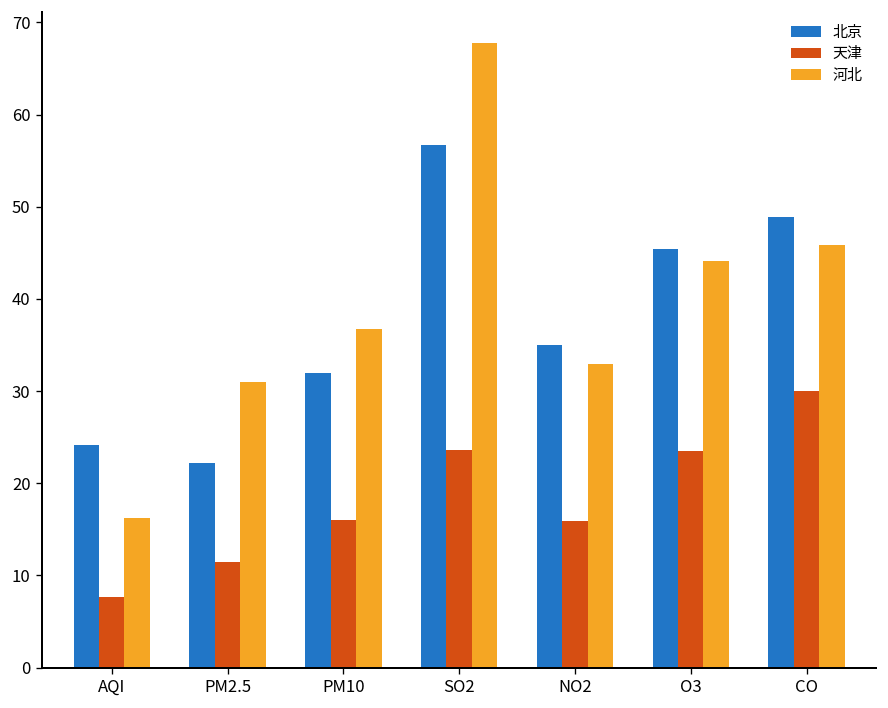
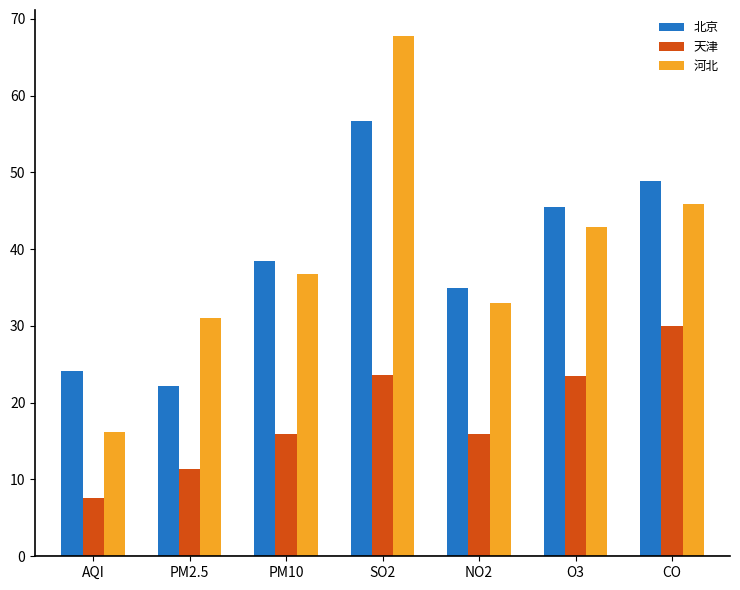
  {
    "北京": {
      "AQI": 24,
      "PM2.5": 22,
-     "PM10": 32,
+     "PM10": 38,
      "SO2": 57,
      "NO2": 35,
      "O3": 45,
      "CO": 49
    },
    "天津": {
      "AQI": 8,
      "PM2.5": 11,
      "PM10": 16,
      "SO2": 24,
      "NO2": 16,
      "O3": 23,
      "CO": 30
    },
    "河北": {
      "AQI": 16,
      "PM2.5": 31,
      "PM10": 37,
      "SO2": 68,
      "NO2": 33,
-     "O3": 44,
+     "O3": 43,
      "CO": 46
    }
  }
